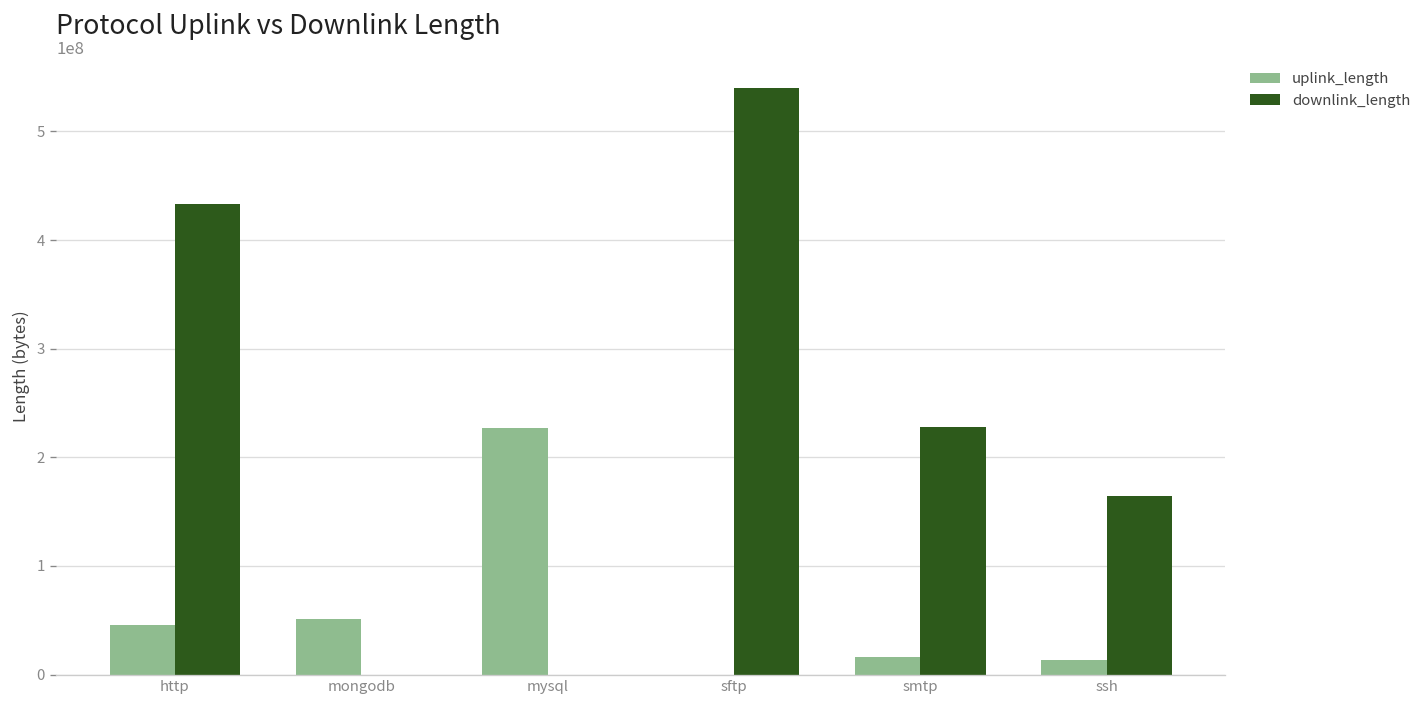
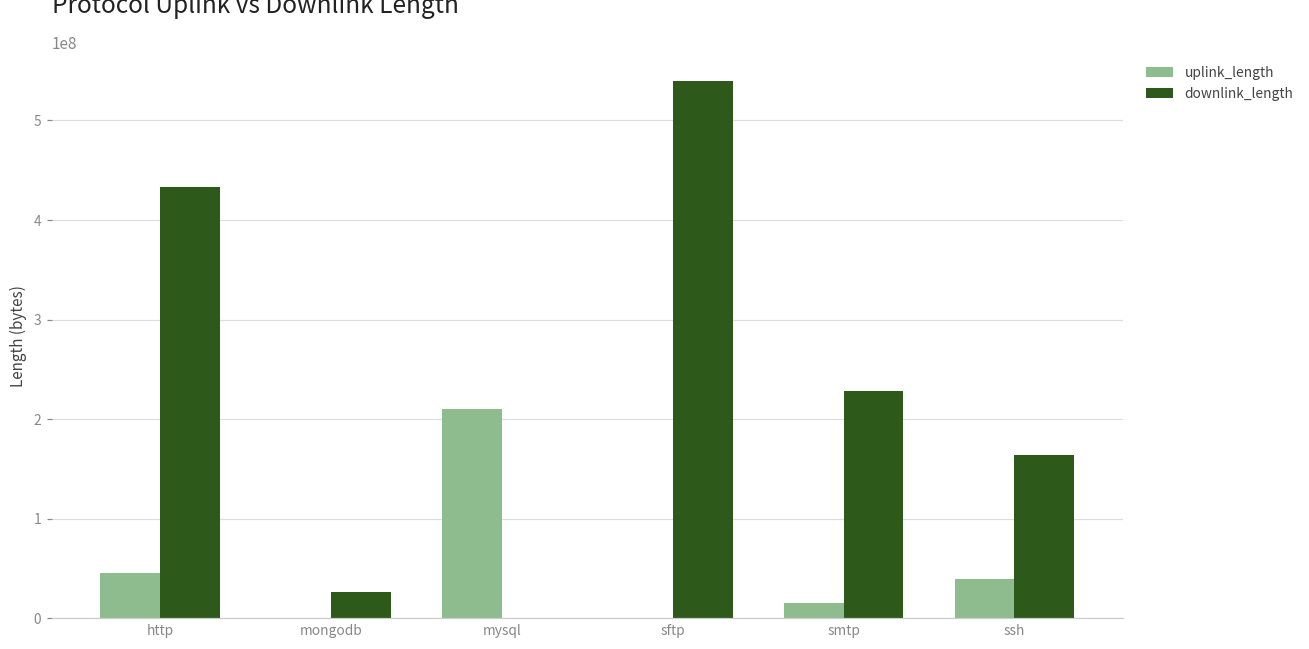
  {
    "uplink_length": {
      "http": 50000000,
-     "mongodb": 50000000,
-     "mysql": 230000000,
+     "mongodb": 0,
+     "mysql": 210000000,
      "smtp": 20000000,
-     "ssh": 10000000
+     "ssh": 40000000
    },
    "downlink_length": {
      "http": 430000000,
-     "mongodb": 0,
+     "mongodb": 30000000,
      "sftp": 540000000,
      "smtp": 230000000,
      "ssh": 160000000
    }
  }
